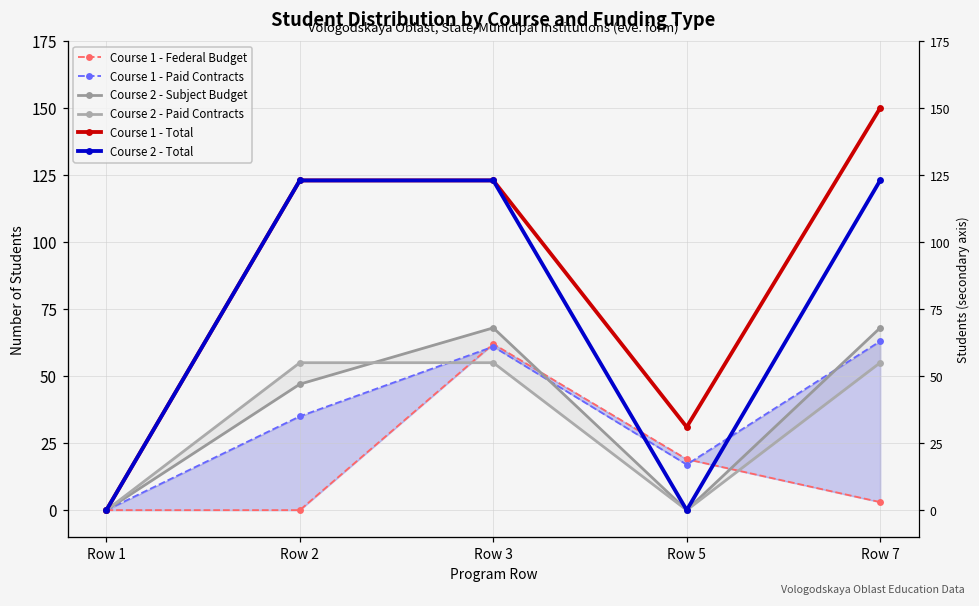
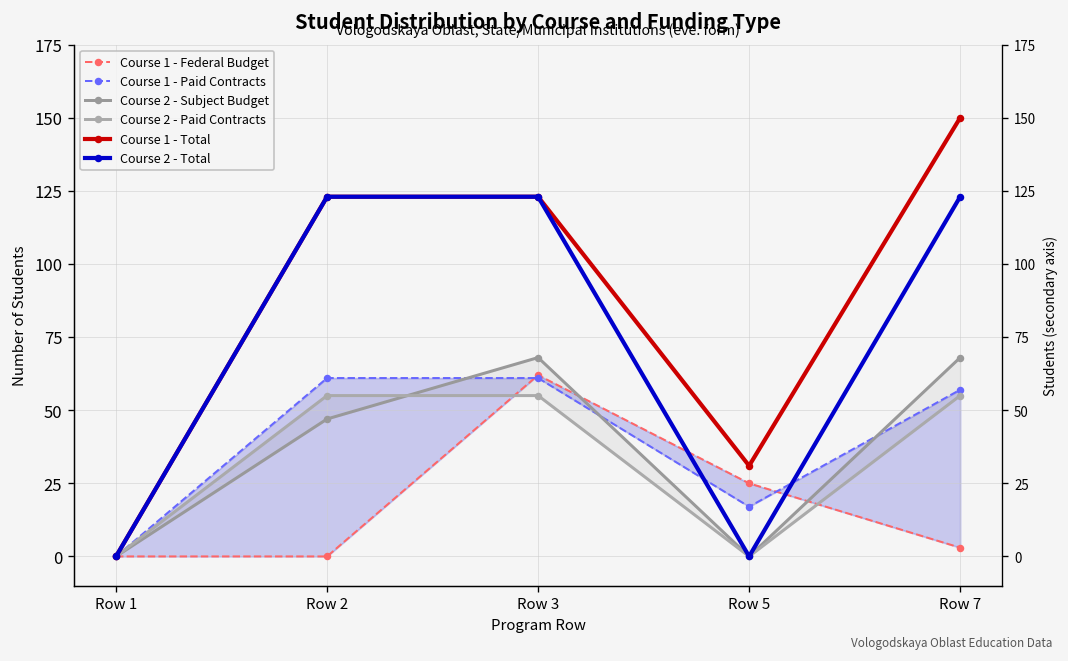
  {
    "Course 1 - Federal Budget": {
      "Row 2": 0,
-     "Row 5": 19,
+     "Row 5": 25,
      "Row 7": 3
    },
    "Course 1 - Paid Contracts": {
-     "Row 2": 35,
+     "Row 2": 61,
      "Row 5": 17,
-     "Row 7": 63
+     "Row 7": 57
    },
    "Course 1 - Total": {
      "Row 5": 31,
      "Row 7": 150
    }
  }
